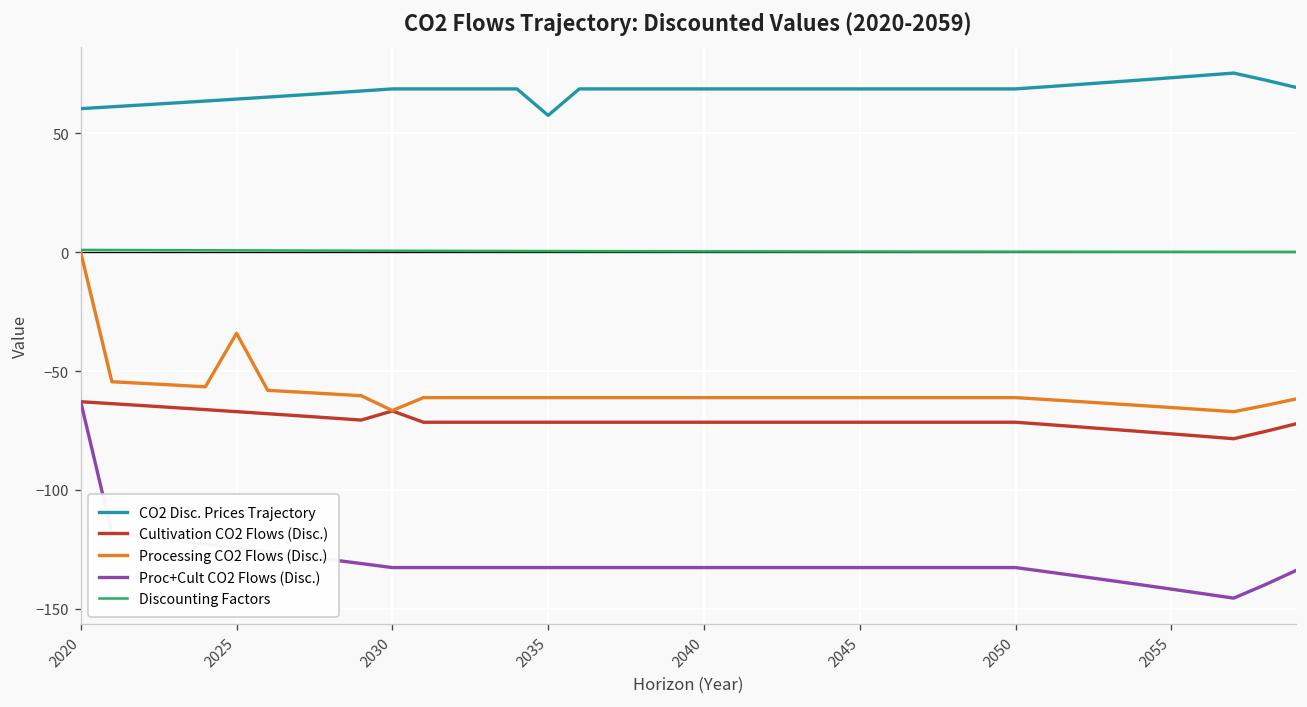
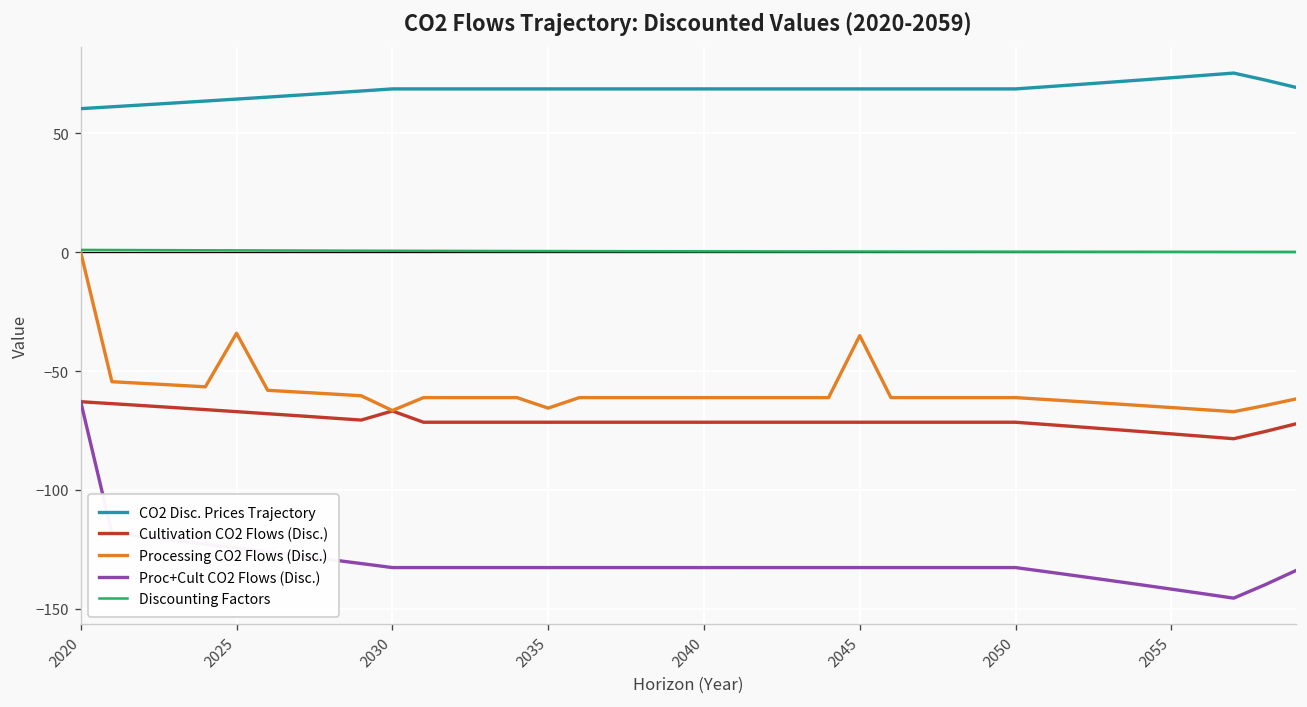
  {
    "CO2 Disc. Prices Trajectory": {
      "2020": 60,
      "2025": 64,
      "2030": 69,
-     "2035": 58,
+     "2035": 69,
      "2040": 69,
      "2045": 69,
      "2050": 69,
      "2055": 73
    },
    "Cultivation CO2 Flows (Disc.)": {
      "2025": -67,
      "2035": -72,
      "2040": -72,
      "2045": -72,
      "2050": -72,
      "2055": -76
    },
    "Processing CO2 Flows (Disc.)": {
      "2025": -34,
-     "2035": -61,
+     "2035": -66,
      "2040": -61,
-     "2045": -61,
+     "2045": -35,
      "2050": -61,
      "2055": -65
    },
    "Proc+Cult CO2 Flows (Disc.)": {
      "2030": -133,
      "2035": -133,
      "2040": -133,
      "2045": -133,
      "2050": -133,
      "2055": -142
    },
    "Discounting Factors": {
      "2025": 1,
      "2030": 1,
      "2035": 1,
      "2040": 0,
      "2045": 0,
      "2050": 0,
      "2055": 0
    }
  }
